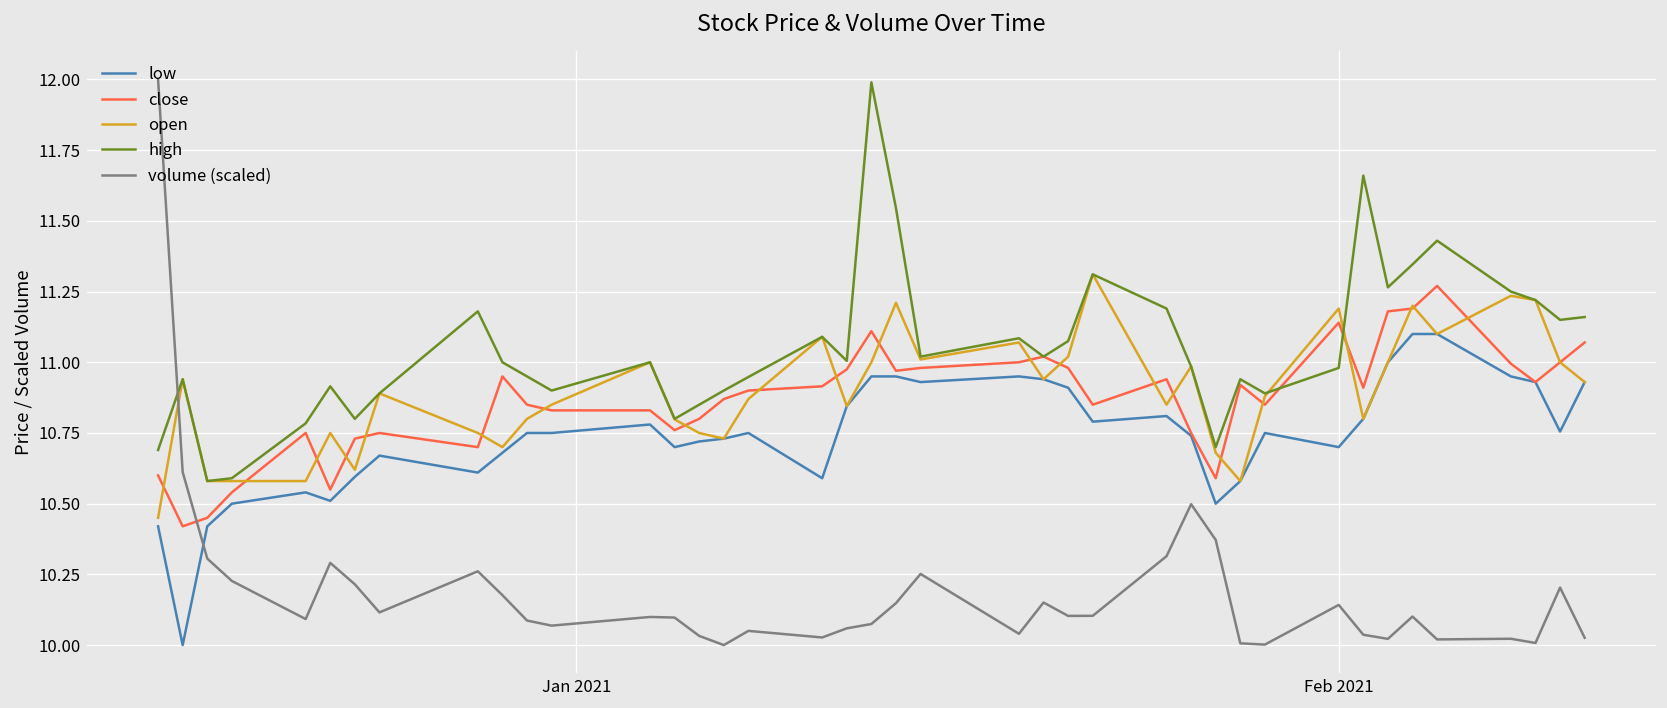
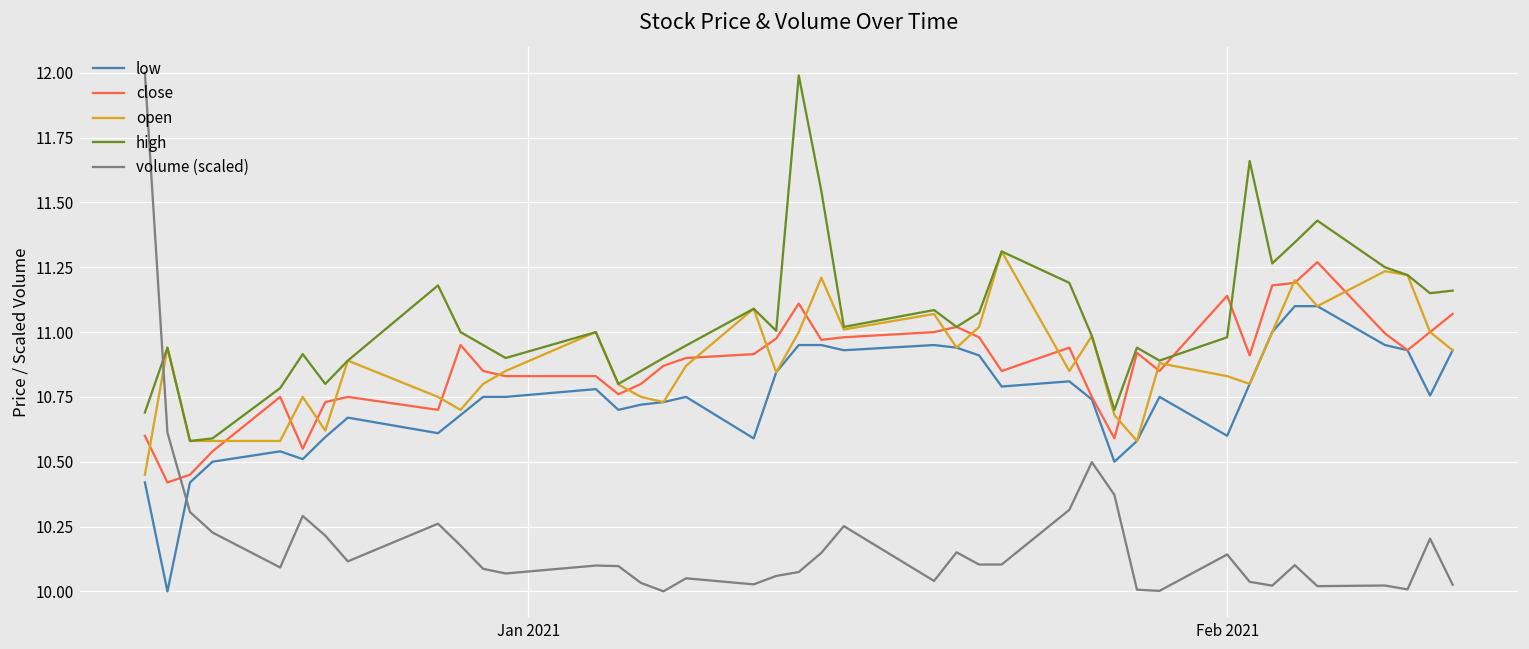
  {
    "low": {
-     "Feb 2021": 10.7
+     "Feb 2021": 10.6
    },
    "close": {
      "Feb 2021": 11.14
    },
    "open": {
-     "Feb 2021": 11.19
+     "Feb 2021": 10.83
    },
    "high": {
      "Feb 2021": 10.98
    },
    "volume (scaled)": {
      "Feb 2021": 10.14
    }
  }
